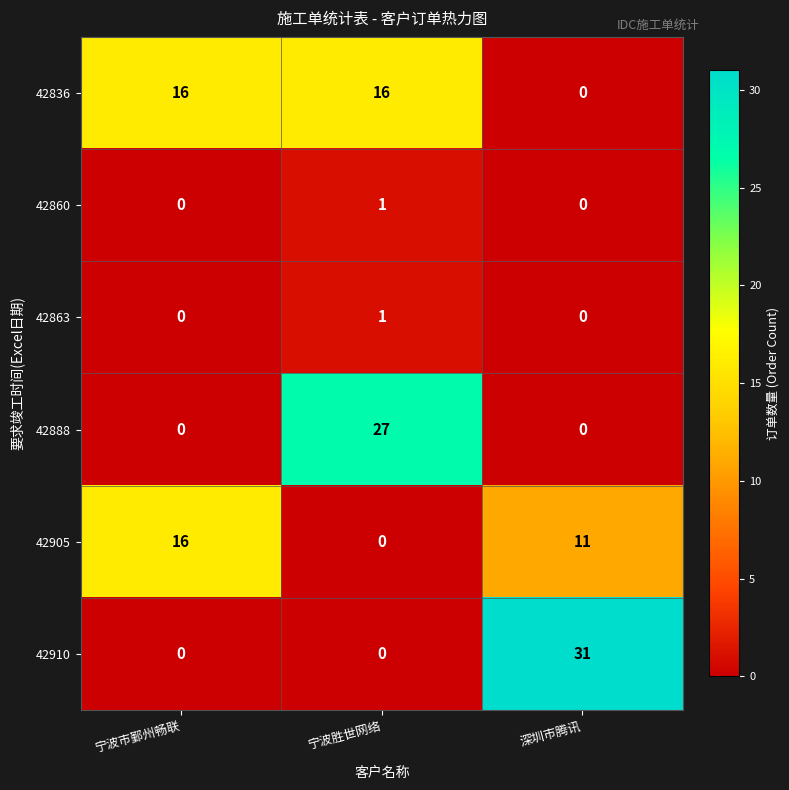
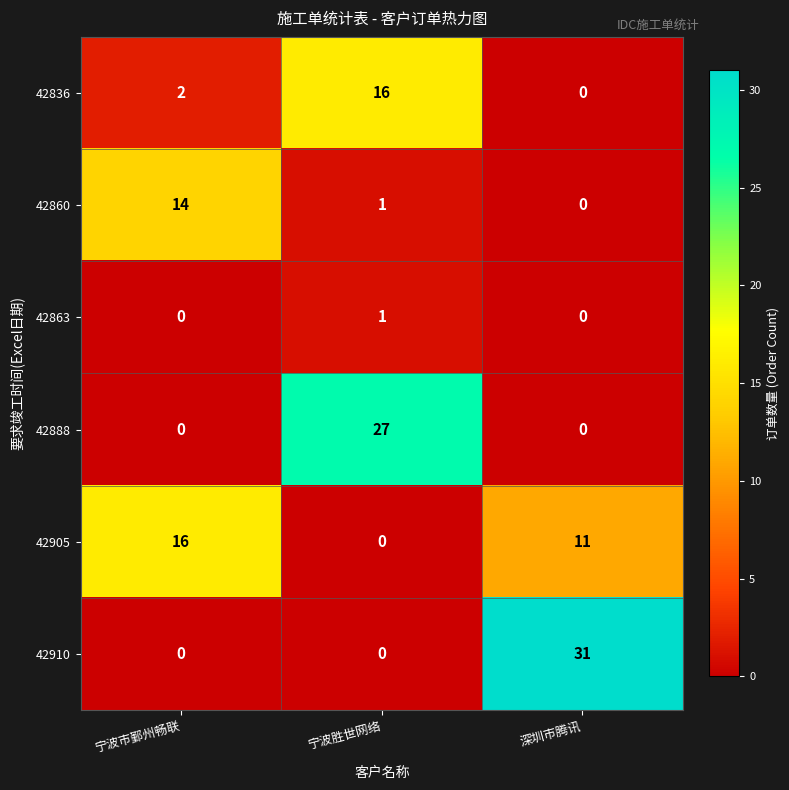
  {
    "42836": {
-     "宁波市鄞州畅联": 16,
+     "宁波市鄞州畅联": 2,
      "宁波胜世网络": 16,
      "深圳市腾讯": 0
    },
    "42860": {
-     "宁波市鄞州畅联": 0,
+     "宁波市鄞州畅联": 14,
      "宁波胜世网络": 1,
      "深圳市腾讯": 0
    },
    "42863": {
      "宁波市鄞州畅联": 0,
      "宁波胜世网络": 1,
      "深圳市腾讯": 0
    },
    "42888": {
      "宁波市鄞州畅联": 0,
      "宁波胜世网络": 27,
      "深圳市腾讯": 0
    },
    "42905": {
      "宁波市鄞州畅联": 16,
      "宁波胜世网络": 0,
      "深圳市腾讯": 11
    },
    "42910": {
      "宁波市鄞州畅联": 0,
      "宁波胜世网络": 0,
      "深圳市腾讯": 31
    }
  }
